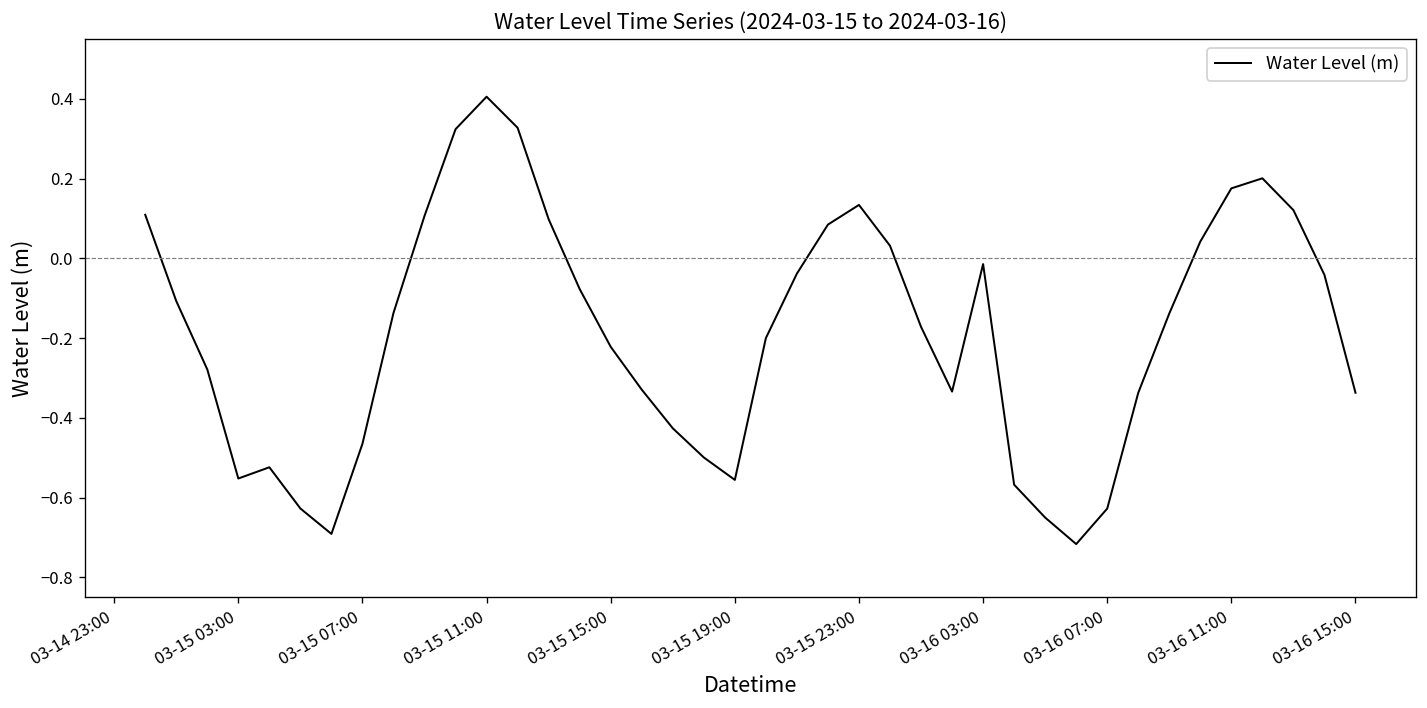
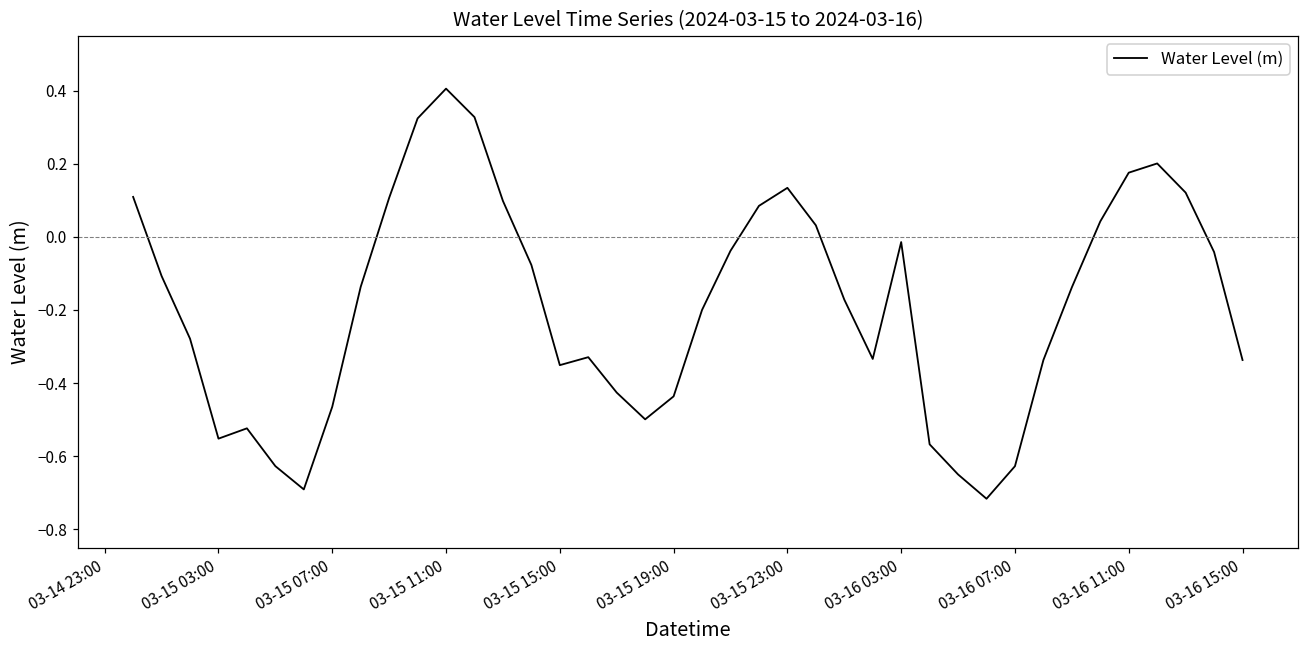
  {
    "03-15 03:00": -0.55,
    "03-15 07:00": -0.46,
    "03-15 11:00": 0.41,
-   "03-15 15:00": -0.22,
-   "03-15 19:00": -0.56,
+   "03-15 15:00": -0.35,
+   "03-15 19:00": -0.44,
    "03-15 23:00": 0.13,
    "03-16 03:00": -0.01,
    "03-16 07:00": -0.63,
    "03-16 11:00": 0.18,
    "03-16 15:00": -0.34
  }
